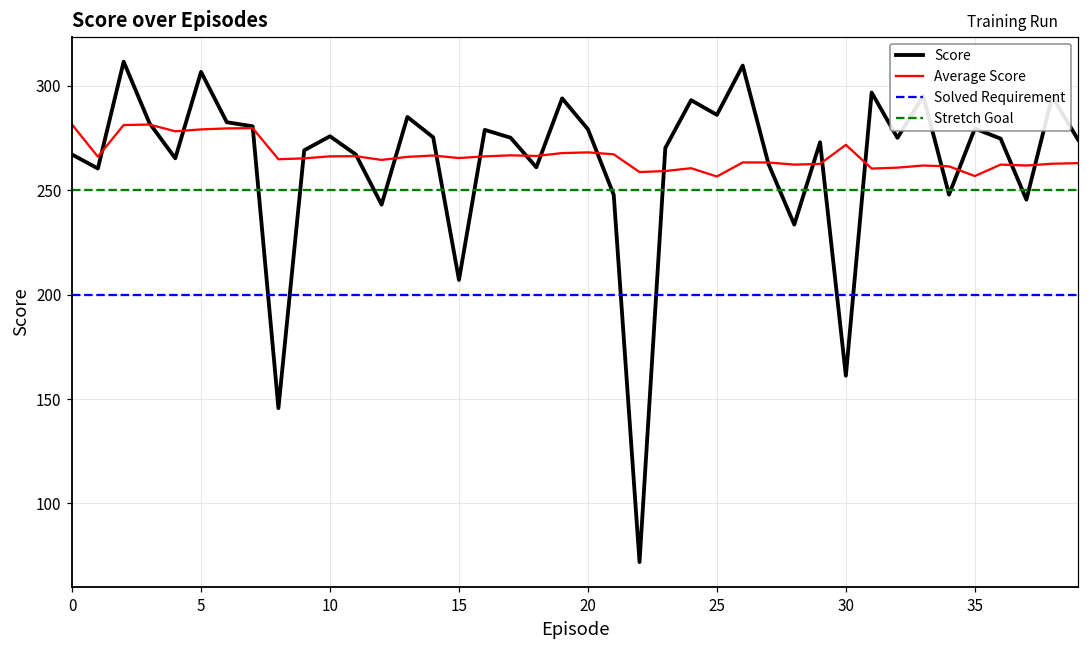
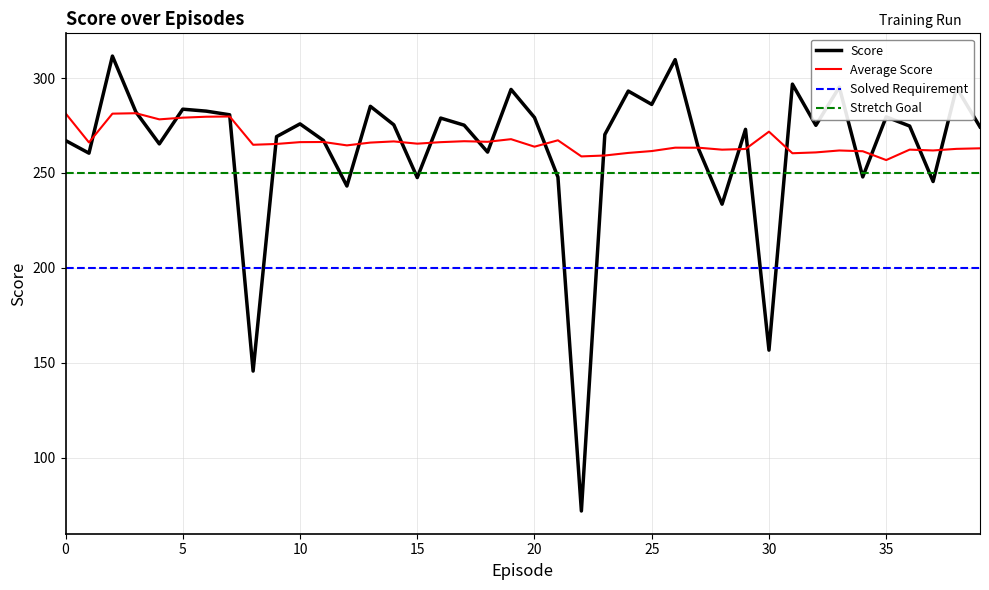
  {
    "Score": {
      "0": 267,
-     "5": 307,
+     "5": 284,
      "10": 276,
-     "15": 207,
+     "15": 248,
      "20": 279,
      "25": 286,
-     "30": 161
+     "30": 157
    },
    "Average Score": {
      "0": 281,
      "5": 279,
      "10": 266,
      "15": 265,
-     "20": 268,
-     "25": 257,
+     "20": 264,
+     "25": 262,
      "30": 272,
      "35": 257
    },
    "Solved Requirement": {
      "0": 200,
      "5": 200,
      "10": 200,
      "15": 200,
      "20": 200,
      "25": 200,
      "30": 200,
      "35": 200
    },
    "Stretch Goal": {
      "0": 250,
      "5": 250,
      "10": 250,
      "15": 250,
      "20": 250,
      "25": 250,
      "30": 250,
      "35": 250
    }
  }
